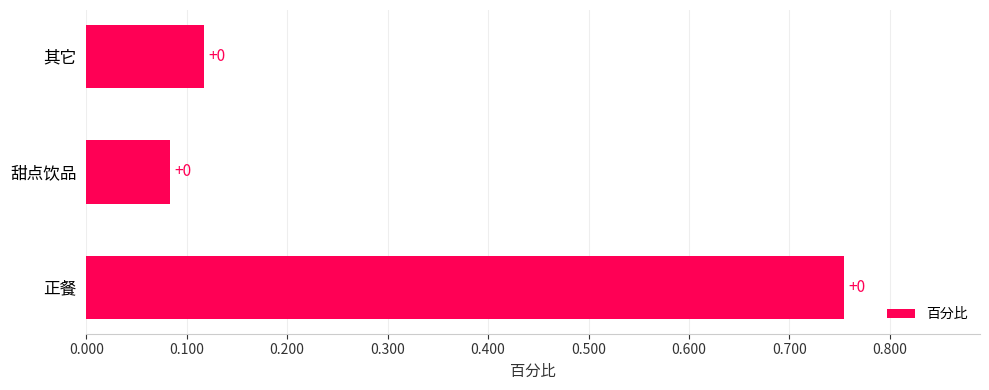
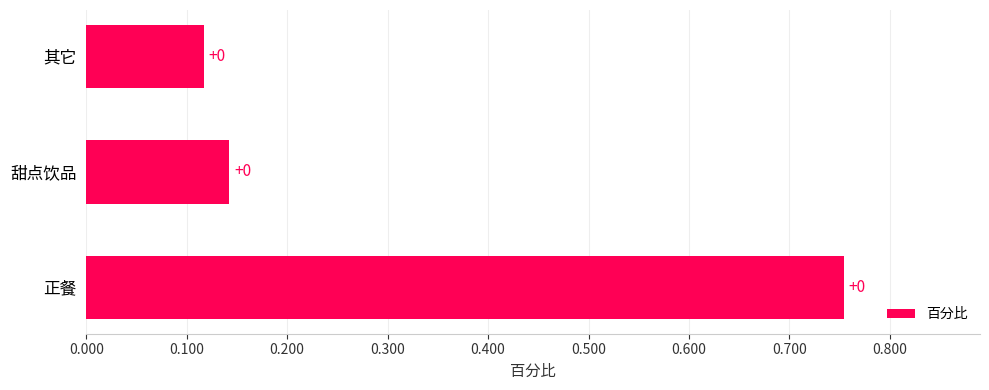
  {
-   "甜点饮品": 0.083
+   "甜点饮品": 0.142
  }
